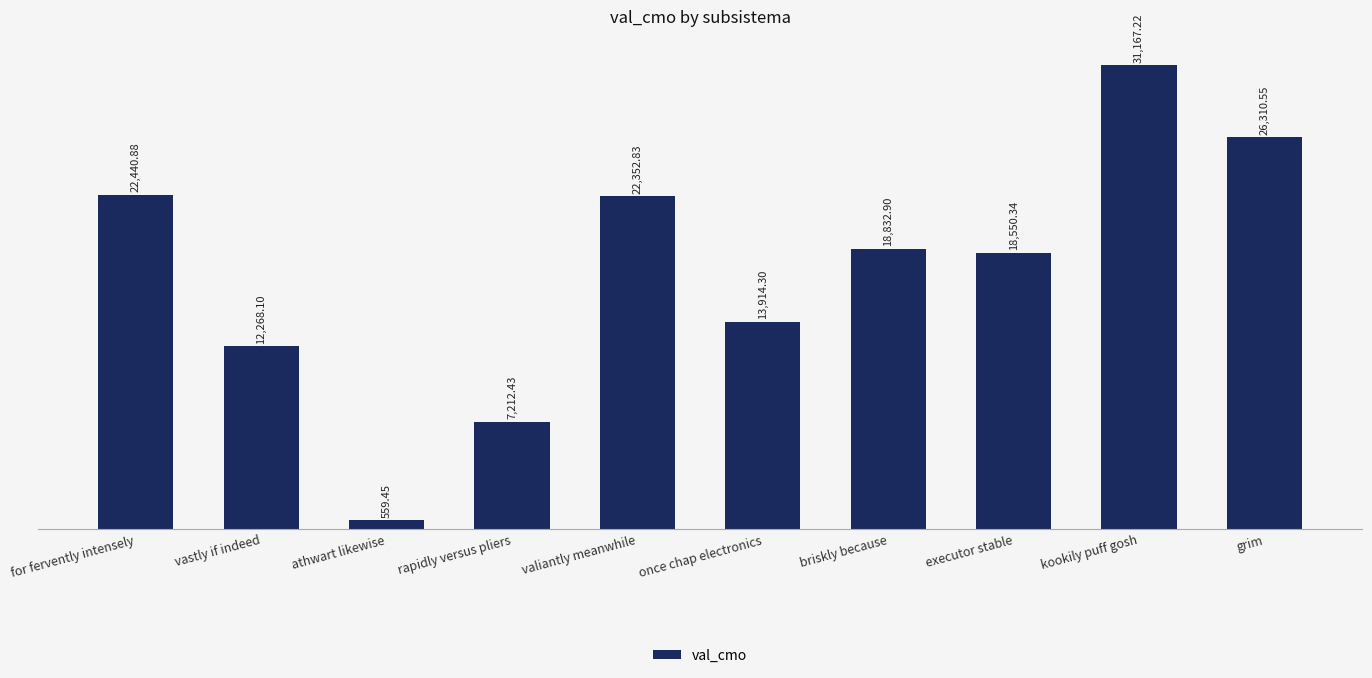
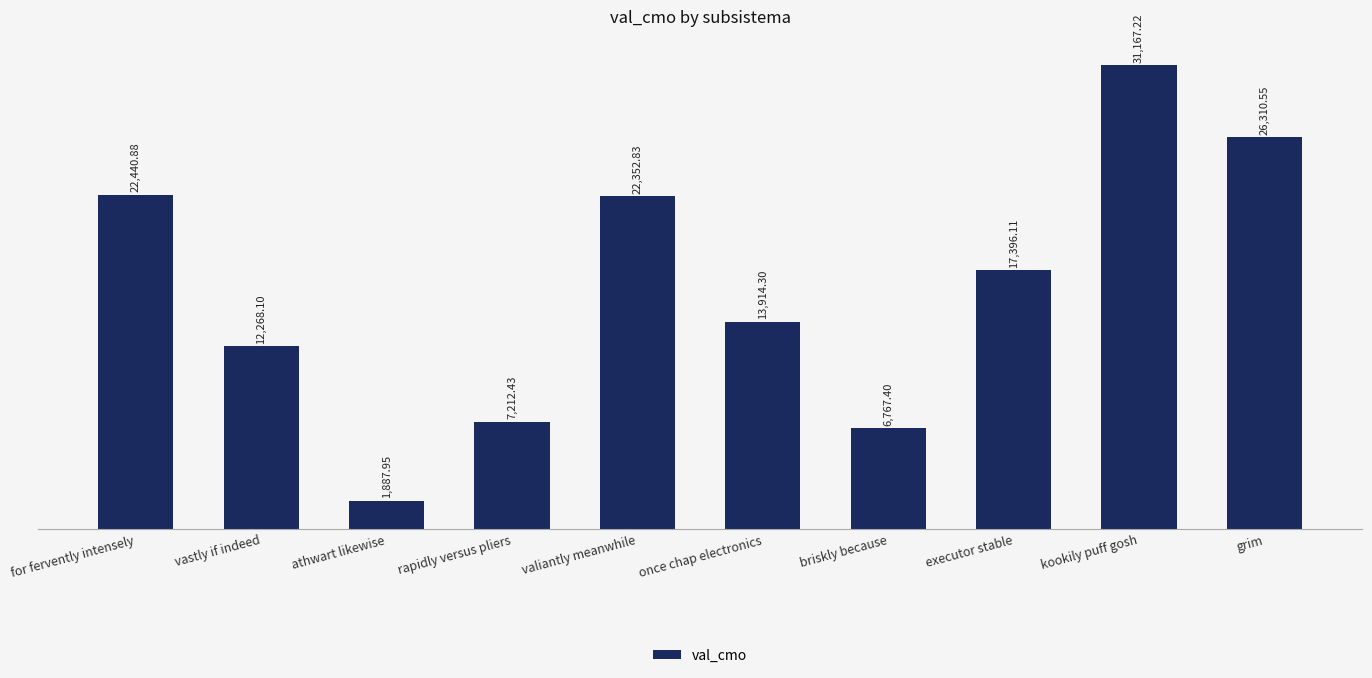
  {
    "for fervently intensely": "22,440.88",
    "vastly if indeed": "12,268.10",
-   "athwart likewise": "559.45",
+   "athwart likewise": "1,887.95",
    "rapidly versus pliers": "7,212.43",
    "valiantly meanwhile": "22,352.83",
    "once chap electronics": "13,914.30",
-   "briskly because": "18,832.90",
-   "executor stable": "18,550.34",
+   "briskly because": "6,767.40",
+   "executor stable": "17,396.11",
    "kookily puff gosh": "31,167.22",
    "grim": "26,310.55"
  }
